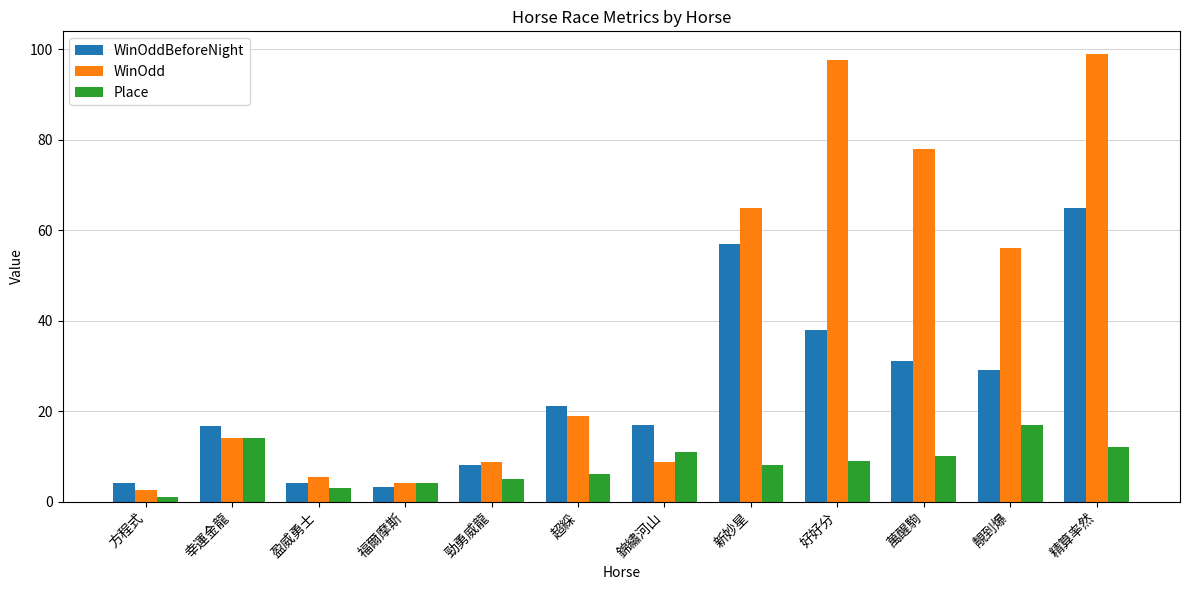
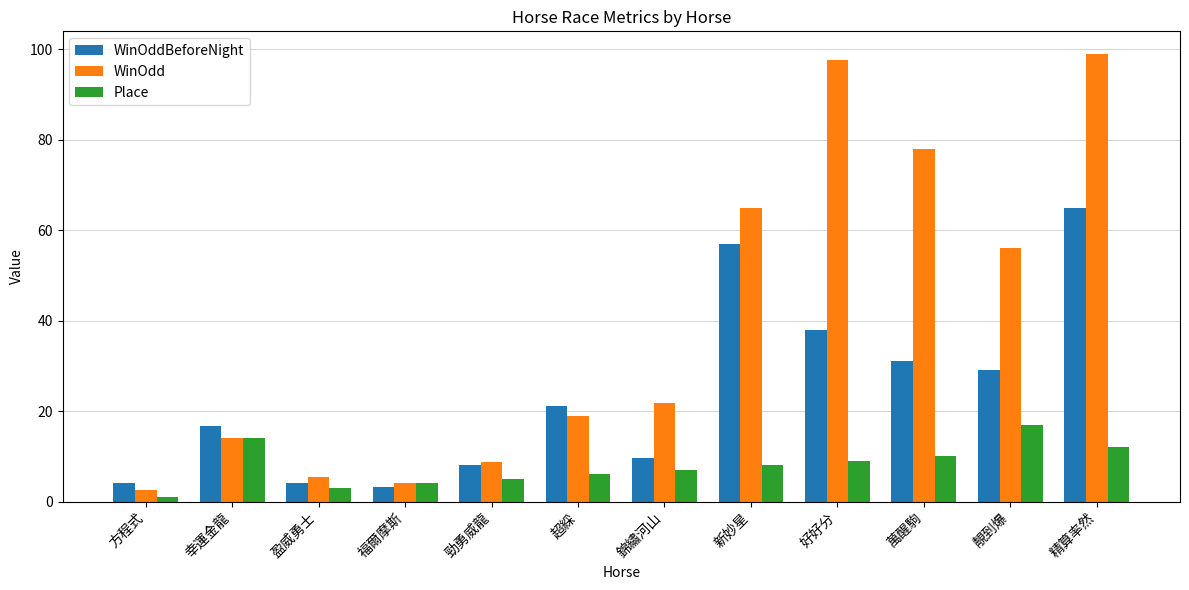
  {
    "WinOddBeforeNight": {
      "方程式": 4,
      "幸運金龍": 17,
      "盈威勇士": 4,
      "福爾摩斯": 3,
      "勁勇威龍": 8,
      "超綵": 21,
-     "錦繡河山": 17,
+     "錦繡河山": 10,
      "新妙星": 57,
      "好好分": 38,
      "萬醒駒": 31,
      "靚到爆": 29,
      "精算率然": 65
    },
    "WinOdd": {
      "方程式": 3,
      "幸運金龍": 14,
      "盈威勇士": 5,
      "福爾摩斯": 4,
      "勁勇威龍": 9,
      "超綵": 19,
-     "錦繡河山": 9,
+     "錦繡河山": 22,
      "新妙星": 65,
      "好好分": 98,
      "萬醒駒": 78,
      "靚到爆": 56,
      "精算率然": 99
    },
    "Place": {
      "方程式": 1,
      "幸運金龍": 14,
      "盈威勇士": 3,
      "福爾摩斯": 4,
      "勁勇威龍": 5,
      "超綵": 6,
-     "錦繡河山": 11,
+     "錦繡河山": 7,
      "新妙星": 8,
      "好好分": 9,
      "萬醒駒": 10,
      "靚到爆": 17,
      "精算率然": 12
    }
  }
